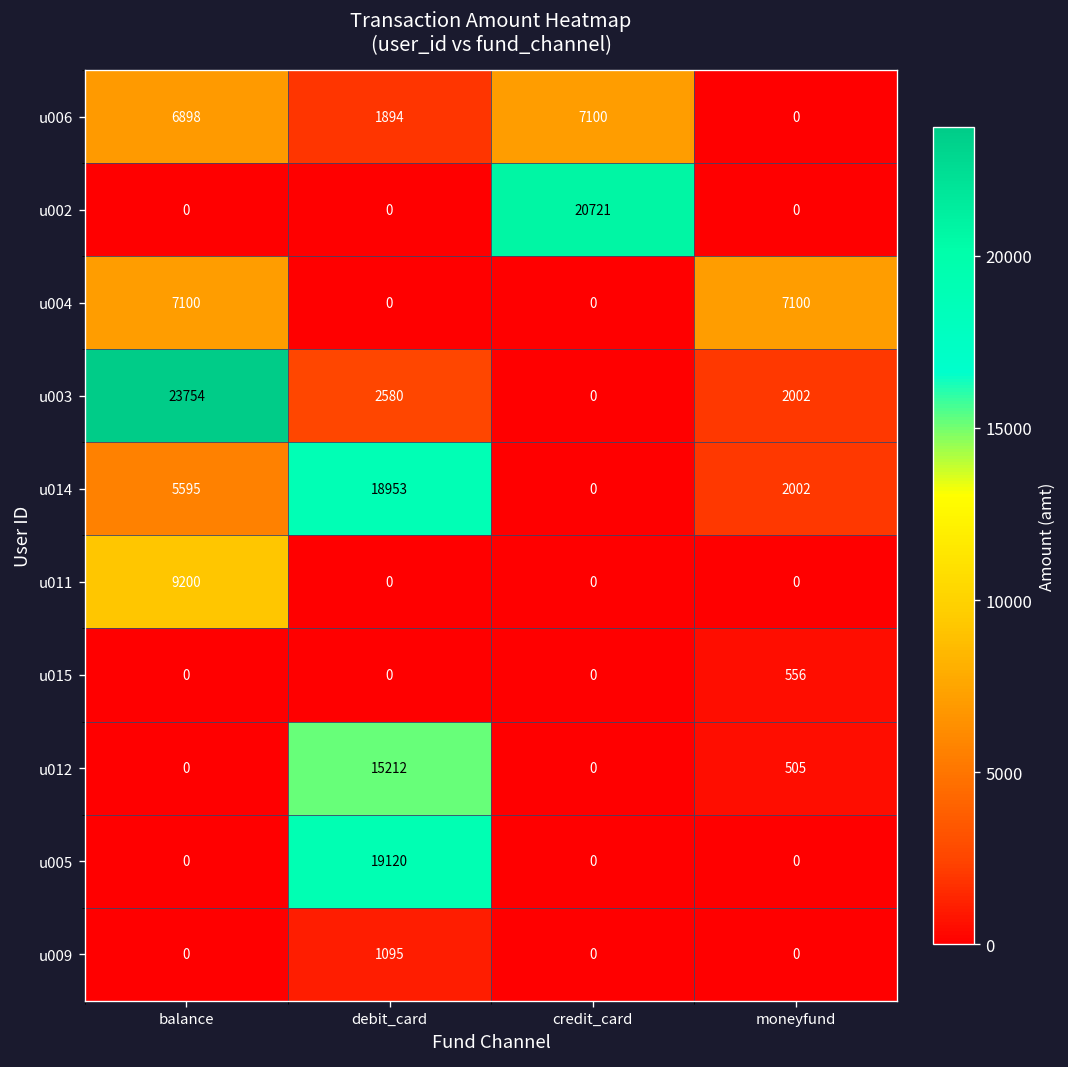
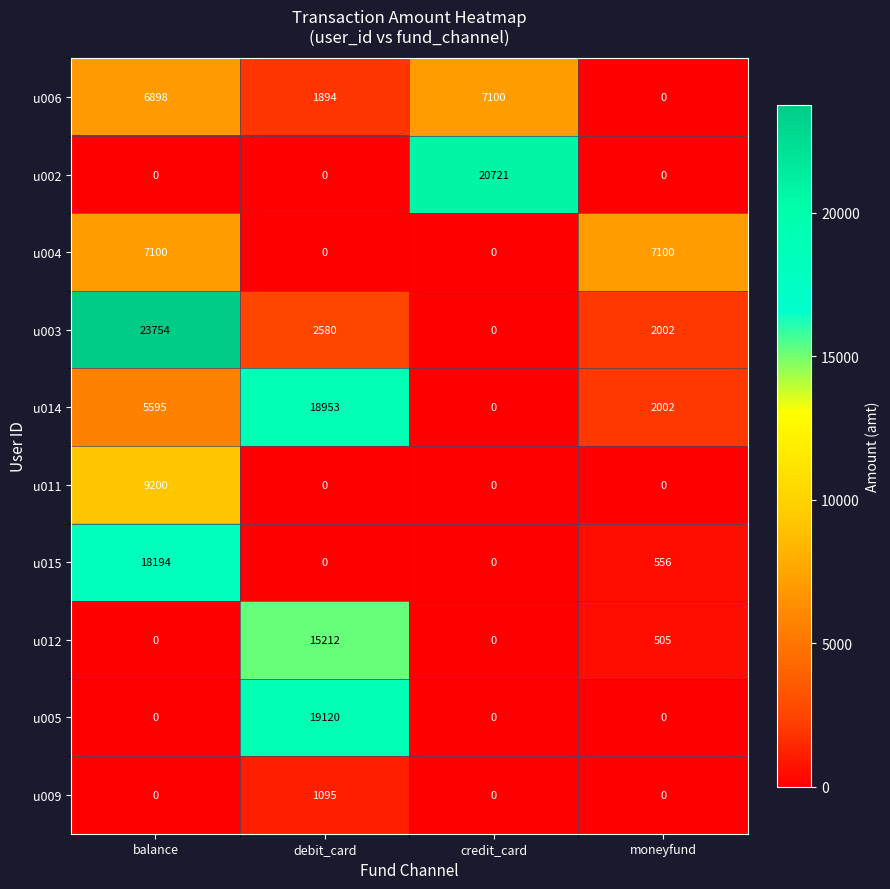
  {
    "u006": {
      "balance": 6898,
      "debit_card": 1894,
      "credit_card": 7100,
      "moneyfund": 0
    },
    "u002": {
      "balance": 0,
      "debit_card": 0,
      "credit_card": 20721,
      "moneyfund": 0
    },
    "u004": {
      "balance": 7100,
      "debit_card": 0,
      "credit_card": 0,
      "moneyfund": 7100
    },
    "u003": {
      "balance": 23754,
      "debit_card": 2580,
      "credit_card": 0,
      "moneyfund": 2002
    },
    "u014": {
      "balance": 5595,
      "debit_card": 18953,
      "credit_card": 0,
      "moneyfund": 2002
    },
    "u011": {
      "balance": 9200,
      "debit_card": 0,
      "credit_card": 0,
      "moneyfund": 0
    },
    "u015": {
-     "balance": 0,
+     "balance": 18194,
      "debit_card": 0,
      "credit_card": 0,
      "moneyfund": 556
    },
    "u012": {
      "balance": 0,
      "debit_card": 15212,
      "credit_card": 0,
      "moneyfund": 505
    },
    "u005": {
      "balance": 0,
      "debit_card": 19120,
      "credit_card": 0,
      "moneyfund": 0
    },
    "u009": {
      "balance": 0,
      "debit_card": 1095,
      "credit_card": 0,
      "moneyfund": 0
    }
  }
